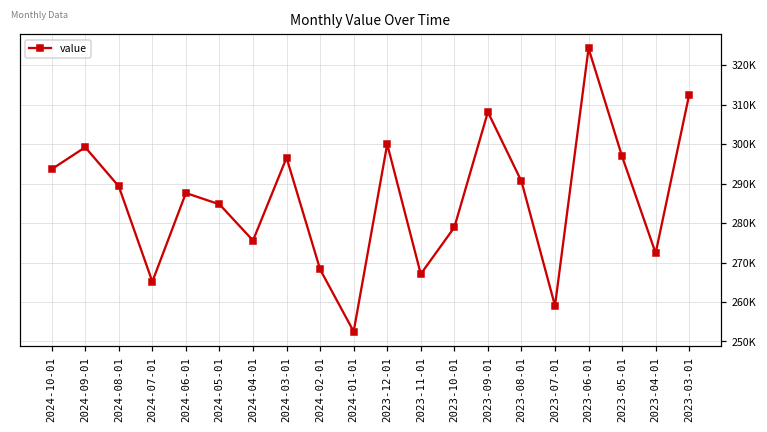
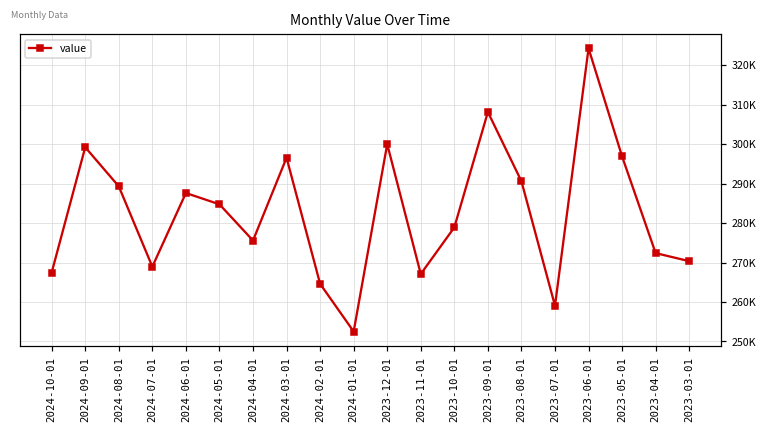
  {
-   "2024-10-01": 294000,
+   "2024-10-01": 267000,
    "2024-09-01": 299000,
    "2024-08-01": 289000,
-   "2024-07-01": 265000,
+   "2024-07-01": 269000,
    "2024-06-01": 288000,
    "2024-05-01": 285000,
    "2024-04-01": 276000,
    "2024-03-01": 297000,
-   "2024-02-01": 268000,
+   "2024-02-01": 265000,
    "2024-01-01": 253000,
    "2023-12-01": 300000,
    "2023-11-01": 267000,
    "2023-10-01": 279000,
    "2023-09-01": 308000,
    "2023-08-01": 291000,
    "2023-07-01": 259000,
    "2023-06-01": 324000,
    "2023-05-01": 297000,
    "2023-04-01": 272000,
-   "2023-03-01": 313000
+   "2023-03-01": 270000
  }
